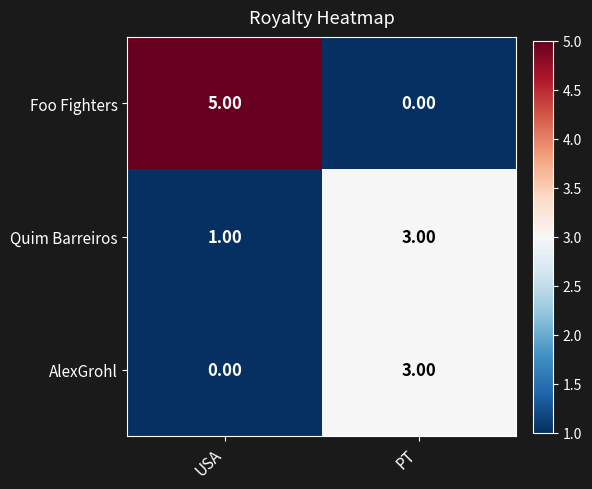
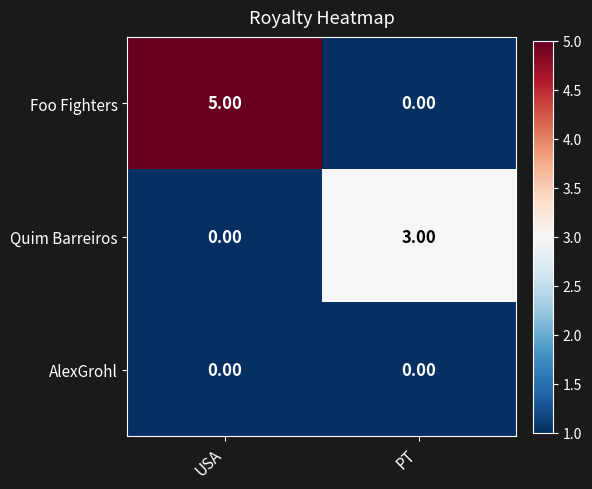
  {
    "Foo Fighters": {
      "USA": 5.00,
      "PT": 0.00
    },
    "Quim Barreiros": {
-     "USA": 1.00,
+     "USA": 0.00,
      "PT": 3.00
    },
    "AlexGrohl": {
      "USA": 0.00,
-     "PT": 3.00
+     "PT": 0.00
    }
  }
